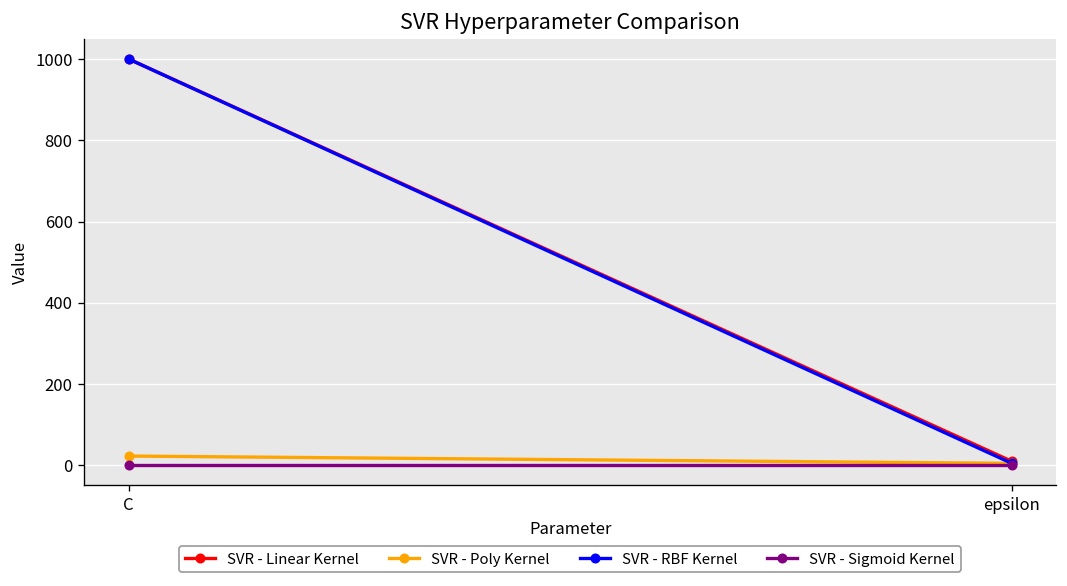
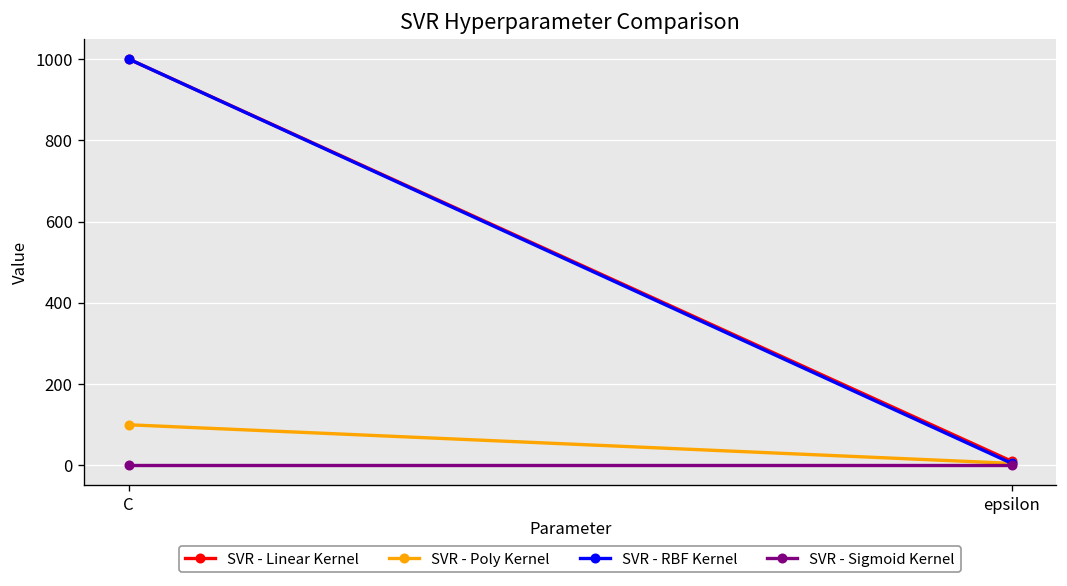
  {
    "SVR - Poly Kernel": {
-     "C": 20
+     "C": 100
    },
    "SVR - Sigmoid Kernel": {
      "C": 0
    }
  }
